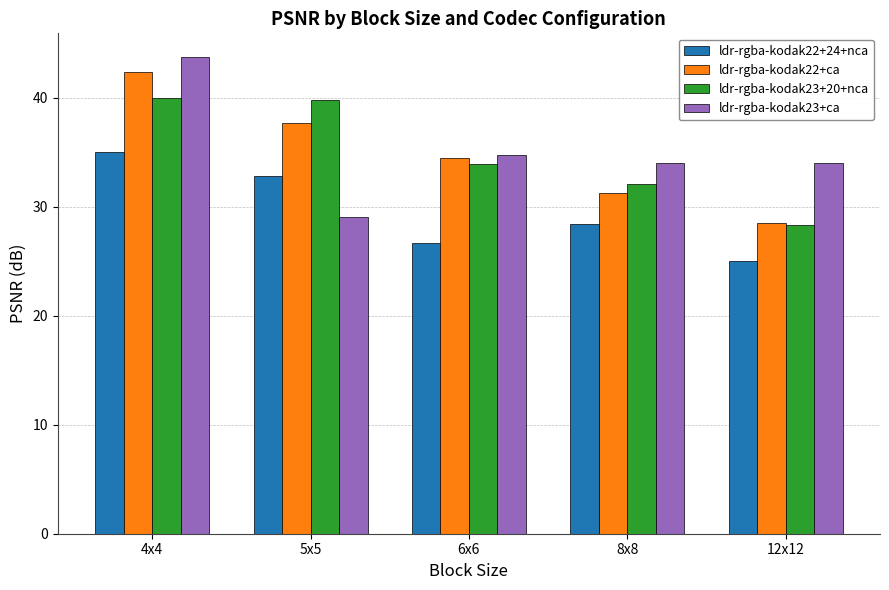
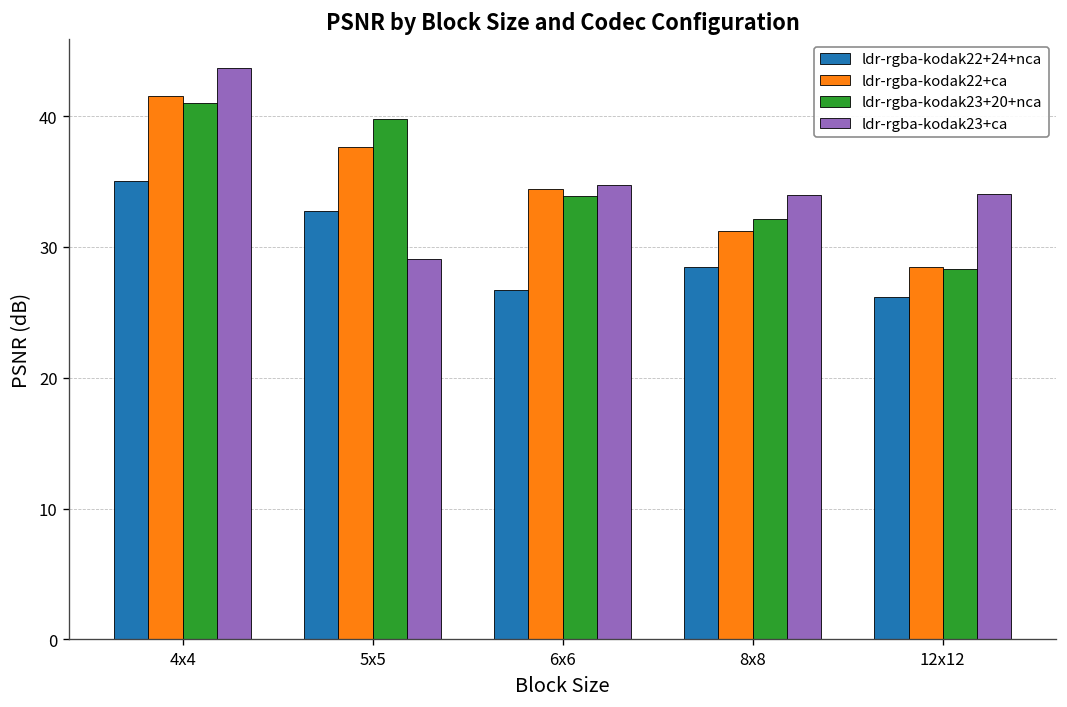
  {
    "ldr-rgba-kodak22+24+nca": {
      "4x4": 35.0,
      "5x5": 32.8,
      "6x6": 26.7,
      "8x8": 28.4,
-     "12x12": 25.0
+     "12x12": 26.2
    },
    "ldr-rgba-kodak22+ca": {
-     "4x4": 42.3,
+     "4x4": 41.6,
      "5x5": 37.6,
      "6x6": 34.4,
      "8x8": 31.3,
      "12x12": 28.5
    },
    "ldr-rgba-kodak23+20+nca": {
-     "4x4": 40.0,
+     "4x4": 41.0,
      "5x5": 39.7,
      "6x6": 33.9,
      "8x8": 32.1,
      "12x12": 28.3
    },
    "ldr-rgba-kodak23+ca": {
      "4x4": 43.7,
      "5x5": 29.1,
      "6x6": 34.7,
      "8x8": 34.0,
      "12x12": 34.0
    }
  }
